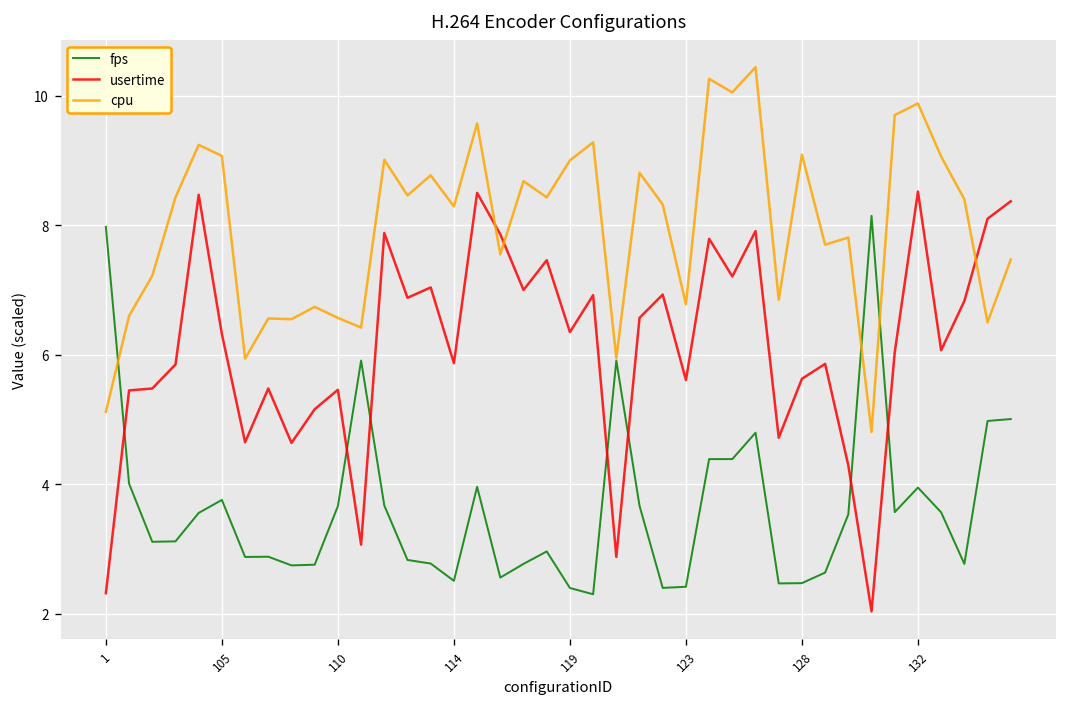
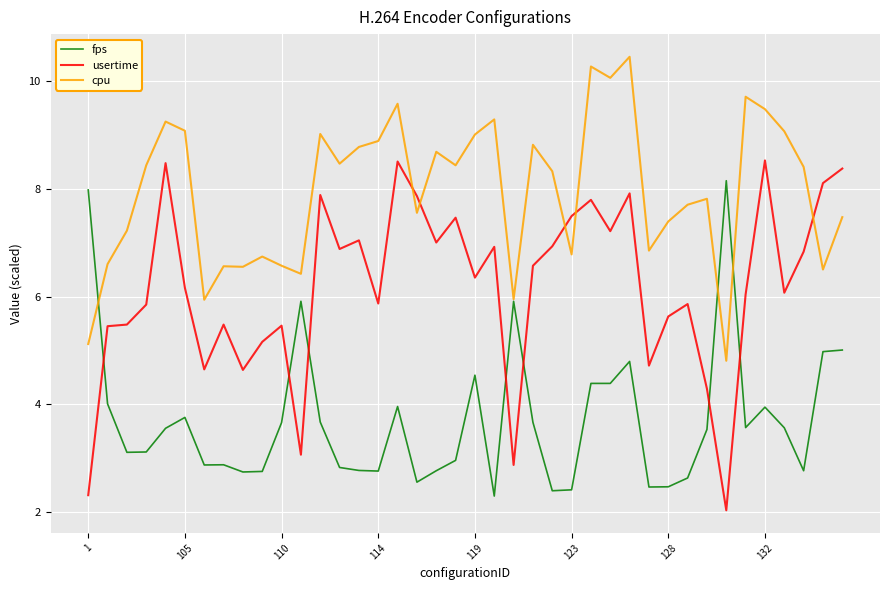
  {
    "fps": {
      "105": 3.8,
      "110": 3.7,
-     "114": 2.5,
-     "119": 2.4,
+     "114": 2.8,
+     "119": 4.5,
      "123": 2.4,
      "128": 2.5,
      "132": 4.0
    },
    "usertime": {
-     "105": 6.3,
+     "105": 6.2,
      "110": 5.5,
      "114": 5.9,
      "119": 6.4,
-     "123": 5.6,
+     "123": 7.5,
      "128": 5.6,
      "132": 8.5
    },
    "cpu": {
      "105": 9.1,
      "110": 6.6,
-     "114": 8.3,
+     "114": 8.9,
      "119": 9.0,
      "123": 6.8,
-     "128": 9.1,
-     "132": 9.9
+     "128": 7.4,
+     "132": 9.5
    }
  }
